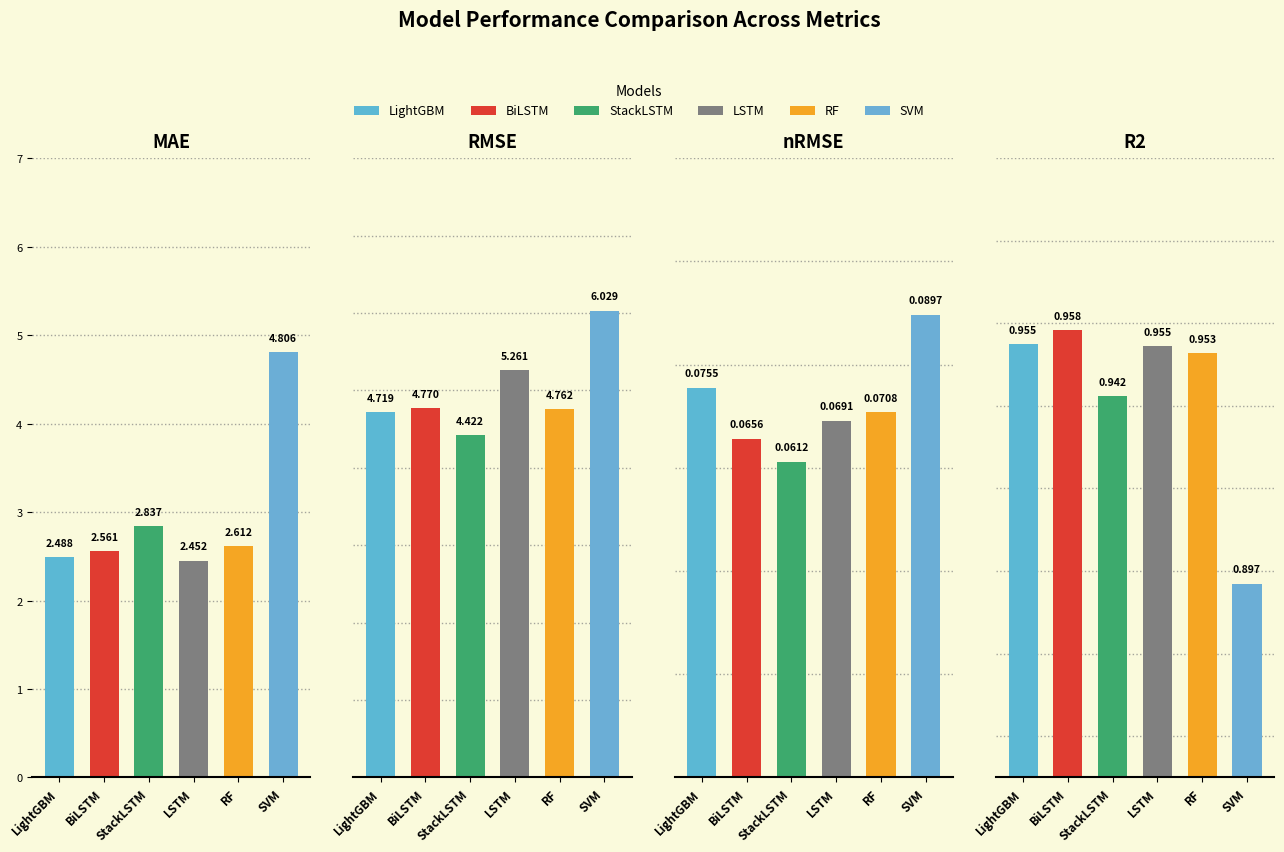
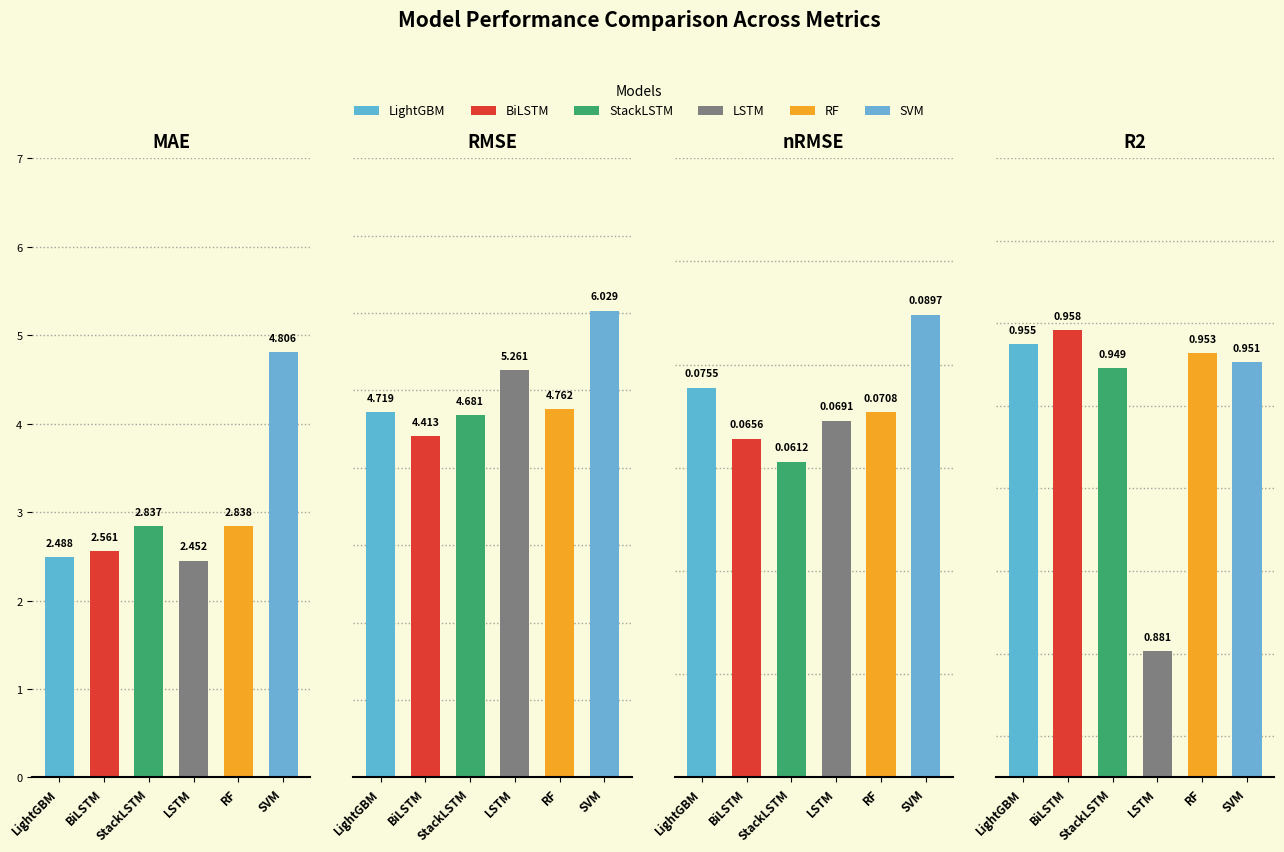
  {
    "MAE": {
      "LightGBM": 2.488,
      "BiLSTM": 2.561,
      "StackLSTM": 2.837,
      "LSTM": 2.452,
-     "RF": 2.612,
+     "RF": 2.838,
      "SVM": 4.806
    },
    "RMSE": {
      "LightGBM": 4.719,
-     "BiLSTM": 4.770,
-     "StackLSTM": 4.422,
+     "BiLSTM": 4.413,
+     "StackLSTM": 4.681,
      "LSTM": 5.261,
      "RF": 4.762,
      "SVM": 6.029
    },
    "nRMSE": {
      "LightGBM": 0.0755,
      "BiLSTM": 0.0656,
      "StackLSTM": 0.0612,
      "LSTM": 0.0691,
      "RF": 0.0708,
      "SVM": 0.0897
    },
    "R2": {
      "LightGBM": 0.955,
      "BiLSTM": 0.958,
-     "StackLSTM": 0.942,
-     "LSTM": 0.955,
+     "StackLSTM": 0.949,
+     "LSTM": 0.881,
      "RF": 0.953,
-     "SVM": 0.897
+     "SVM": 0.951
    }
  }
